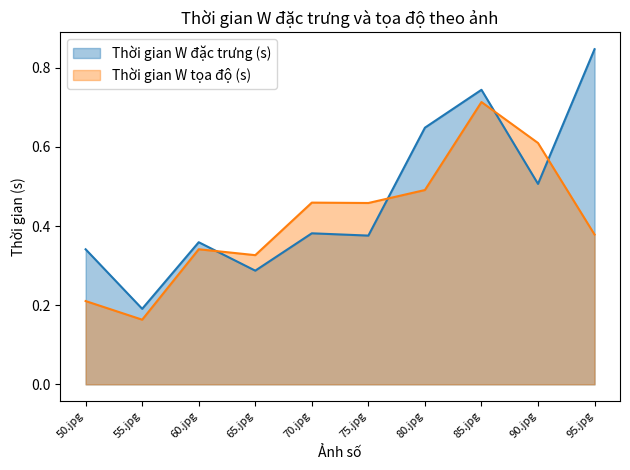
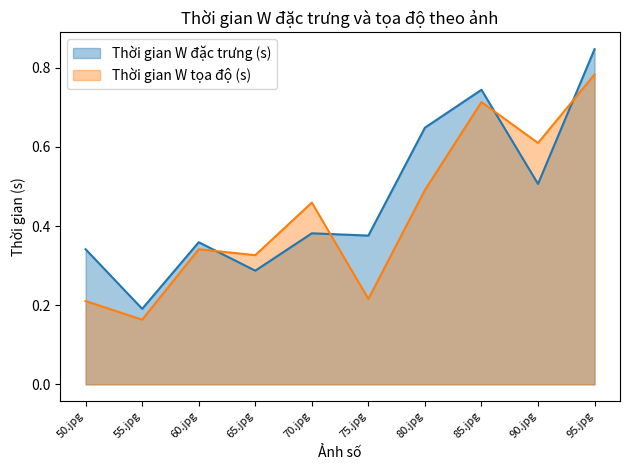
  {
    "Thời gian W đặc trưng (s)": {
      "50.jpg": 0.34,
      "55.jpg": 0.19,
      "60.jpg": 0.36,
      "65.jpg": 0.29,
      "70.jpg": 0.38,
      "75.jpg": 0.38,
      "80.jpg": 0.65,
      "85.jpg": 0.74,
      "90.jpg": 0.51,
      "95.jpg": 0.85
    },
    "Thời gian W tọa độ (s)": {
      "50.jpg": 0.21,
      "55.jpg": 0.16,
      "60.jpg": 0.34,
      "65.jpg": 0.33,
      "70.jpg": 0.46,
-     "75.jpg": 0.46,
+     "75.jpg": 0.22,
      "80.jpg": 0.49,
      "85.jpg": 0.71,
      "90.jpg": 0.61,
-     "95.jpg": 0.38
+     "95.jpg": 0.78
    }
  }
